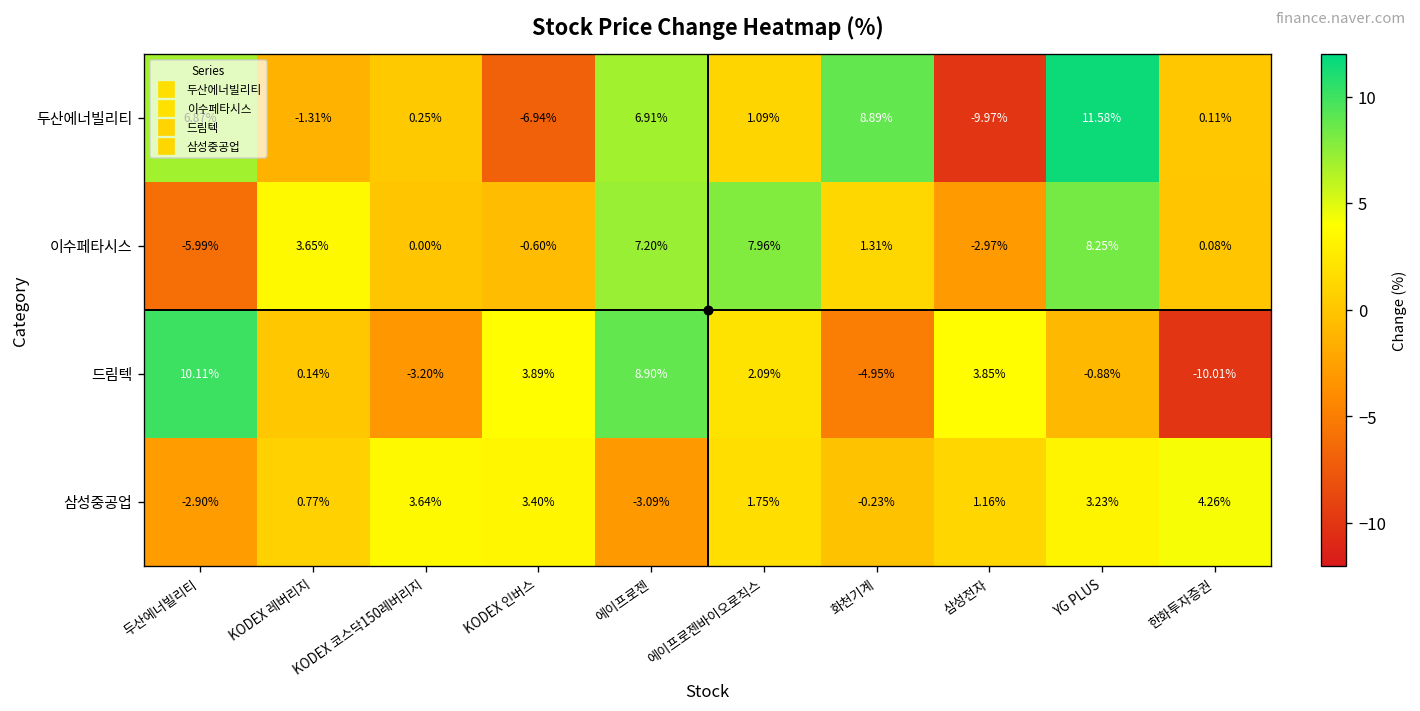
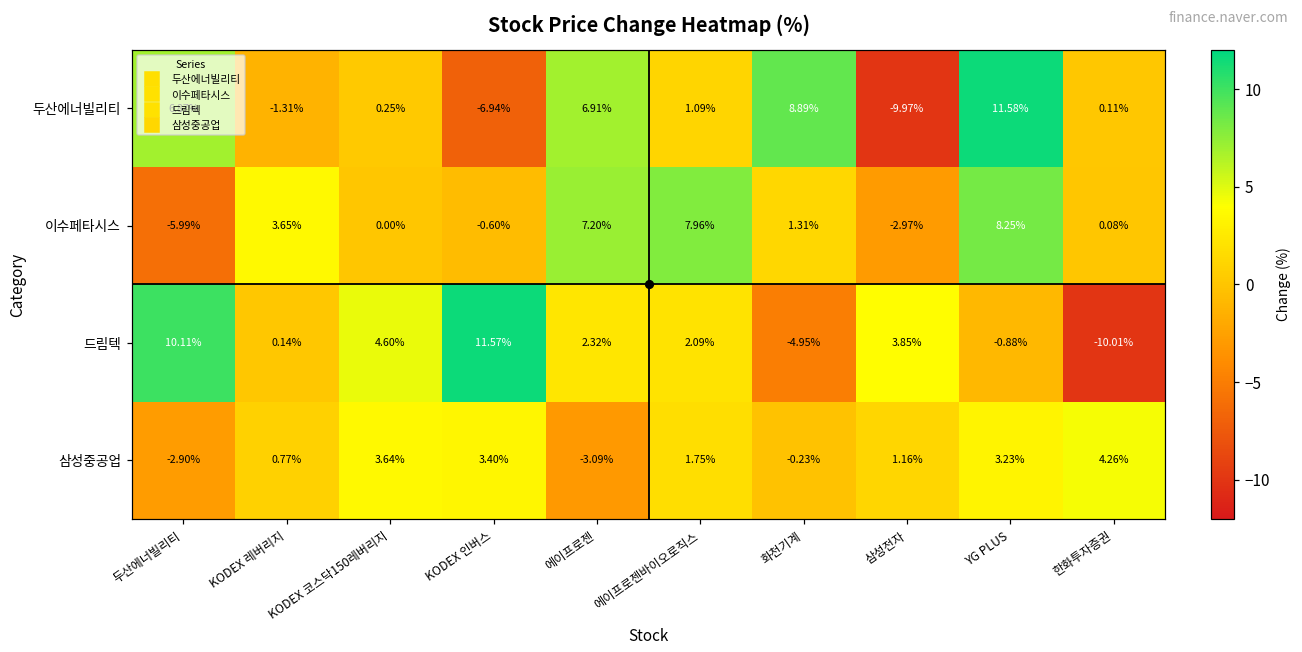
  {
    "두산에너빌리티": {
      "KODEX 레버리지": "-1.31%",
      "KODEX 코스닥150레버리지": "0.25%",
      "KODEX 인버스": "-6.94%",
      "에이프로젠": "6.91%",
      "에이프로젠바이오로직스": "1.09%",
      "화천기계": "8.89%",
      "삼성전자": "-9.97%",
      "YG PLUS": "11.58%",
      "한화투자증권": "0.11%"
    },
    "이수페타시스": {
      "두산에너빌리티": "-5.99%",
      "KODEX 레버리지": "3.65%",
      "KODEX 코스닥150레버리지": "0.00%",
      "KODEX 인버스": "-0.60%",
      "에이프로젠": "7.20%",
      "에이프로젠바이오로직스": "7.96%",
      "화천기계": "1.31%",
      "삼성전자": "-2.97%",
      "YG PLUS": "8.25%",
      "한화투자증권": "0.08%"
    },
    "드림텍": {
      "두산에너빌리티": "10.11%",
      "KODEX 레버리지": "0.14%",
-     "KODEX 코스닥150레버리지": "-3.20%",
-     "KODEX 인버스": "3.89%",
-     "에이프로젠": "8.90%",
+     "KODEX 코스닥150레버리지": "4.60%",
+     "KODEX 인버스": "11.57%",
+     "에이프로젠": "2.32%",
      "에이프로젠바이오로직스": "2.09%",
      "화천기계": "-4.95%",
      "삼성전자": "3.85%",
      "YG PLUS": "-0.88%",
      "한화투자증권": "-10.01%"
    },
    "삼성중공업": {
      "두산에너빌리티": "-2.90%",
      "KODEX 레버리지": "0.77%",
      "KODEX 코스닥150레버리지": "3.64%",
      "KODEX 인버스": "3.40%",
      "에이프로젠": "-3.09%",
      "에이프로젠바이오로직스": "1.75%",
      "화천기계": "-0.23%",
      "삼성전자": "1.16%",
      "YG PLUS": "3.23%",
      "한화투자증권": "4.26%"
    }
  }
